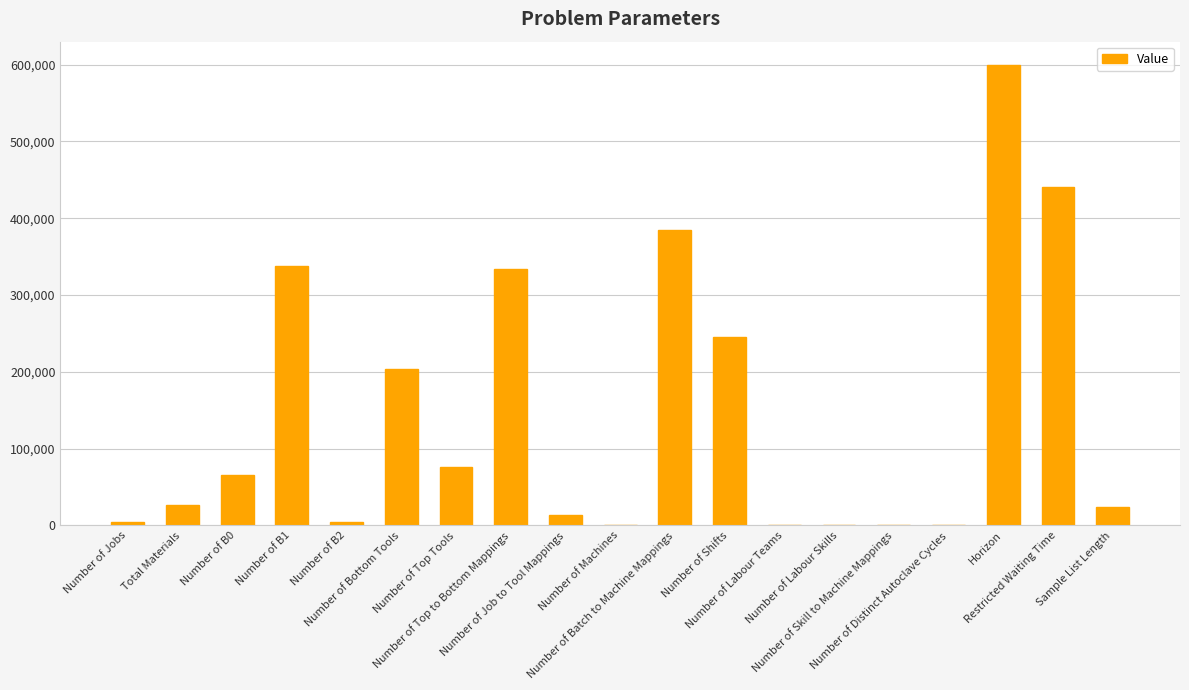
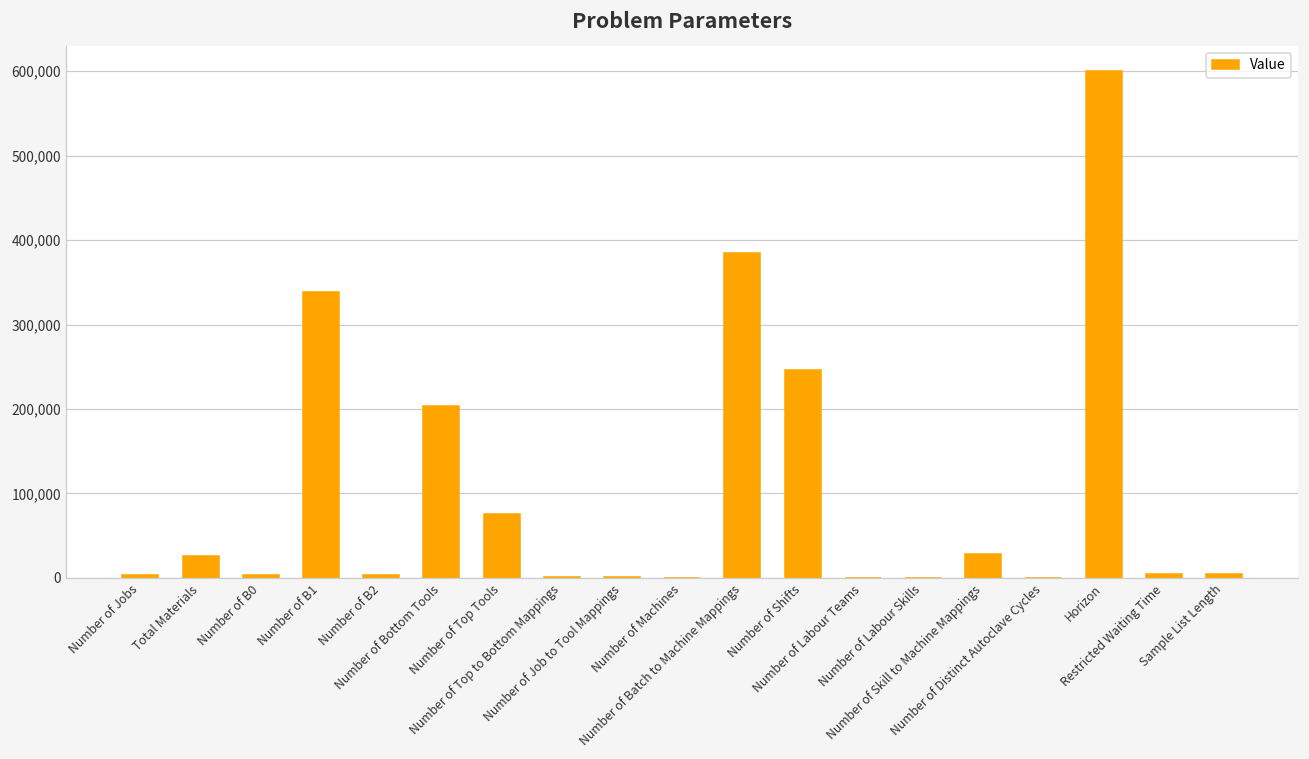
  {
    "Number of Jobs": "0",
    "Total Materials": "30,000",
-   "Number of B0": "70,000",
+   "Number of B0": "0",
    "Number of B1": "340,000",
    "Number of B2": "0",
    "Number of Bottom Tools": "200,000",
    "Number of Top Tools": "80,000",
-   "Number of Top to Bottom Mappings": "330,000",
-   "Number of Job to Tool Mappings": "10,000",
+   "Number of Top to Bottom Mappings": "0",
+   "Number of Job to Tool Mappings": "0",
    "Number of Batch to Machine Mappings": "380,000",
    "Number of Shifts": "250,000",
-   "Number of Skill to Machine Mappings": "0",
+   "Number of Skill to Machine Mappings": "30,000",
    "Horizon": "600,000",
-   "Restricted Waiting Time": "440,000",
-   "Sample List Length": "20,000"
+   "Restricted Waiting Time": "10,000",
+   "Sample List Length": "0"
  }
